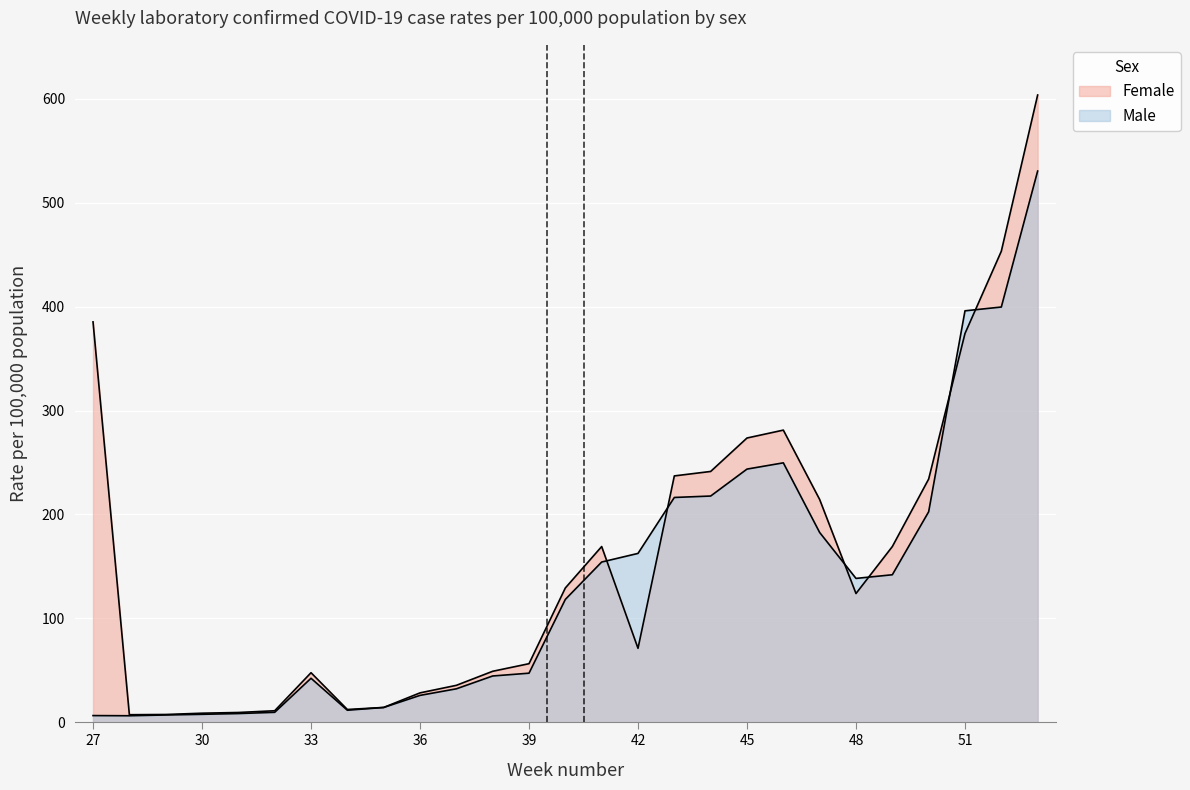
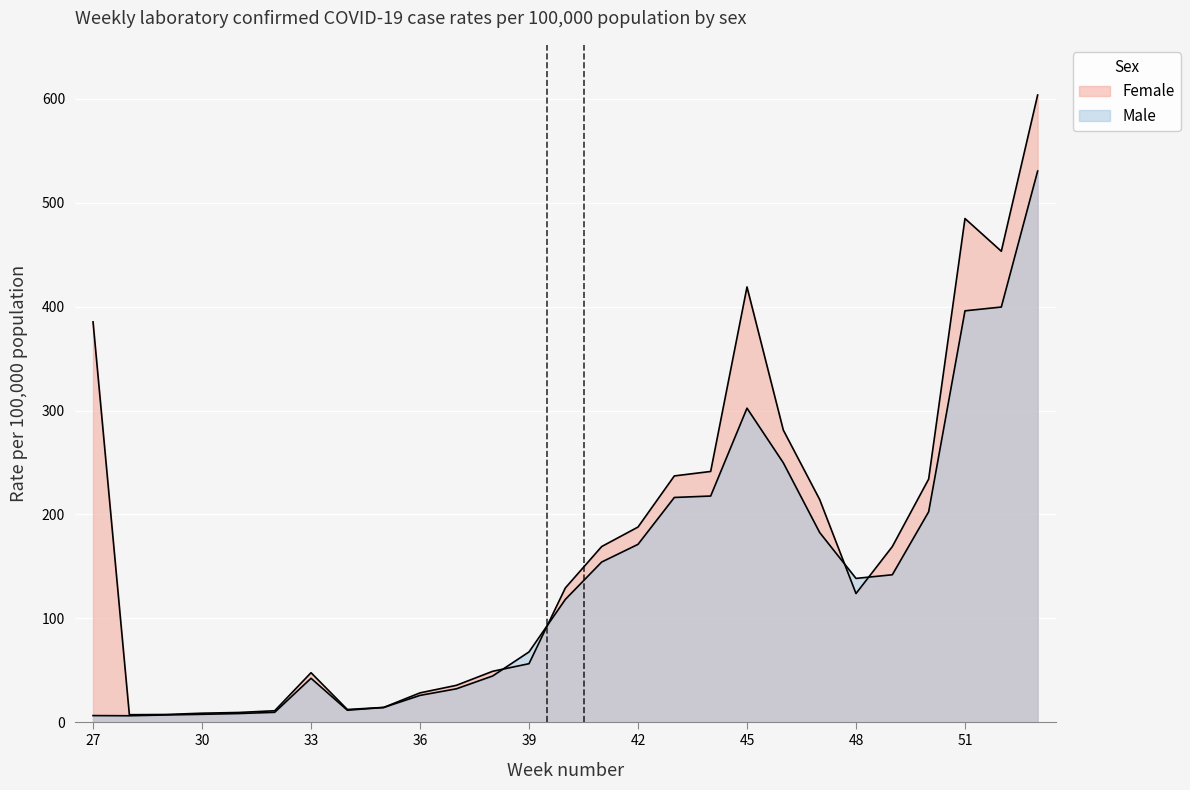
  {
    "Female": {
      "27": 385,
      "33": 48,
      "39": 56,
-     "42": 71,
-     "45": 274,
+     "42": 188,
+     "45": 419,
      "48": 124,
-     "51": 374
+     "51": 485
    },
    "Male": {
      "27": 6,
      "33": 42,
-     "39": 47,
-     "42": 163,
-     "45": 244,
+     "39": 68,
+     "42": 171,
+     "45": 302,
      "48": 138,
      "51": 396
    }
  }
